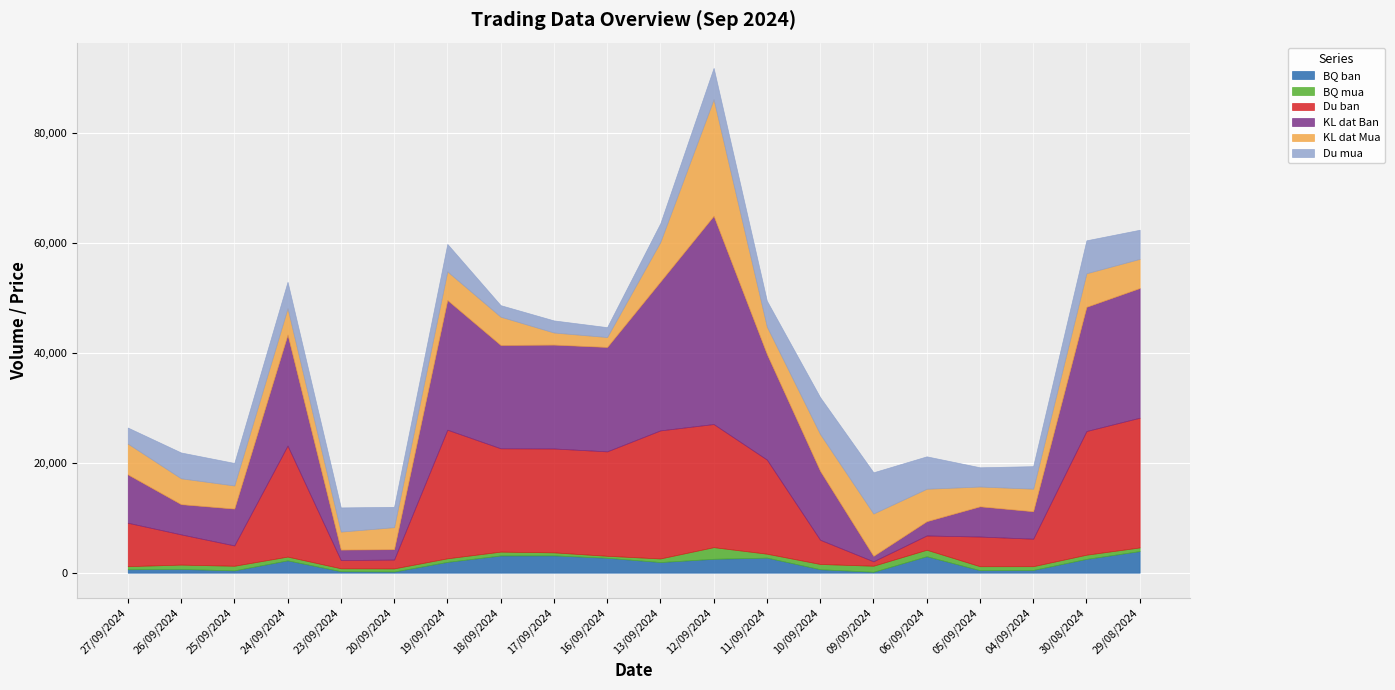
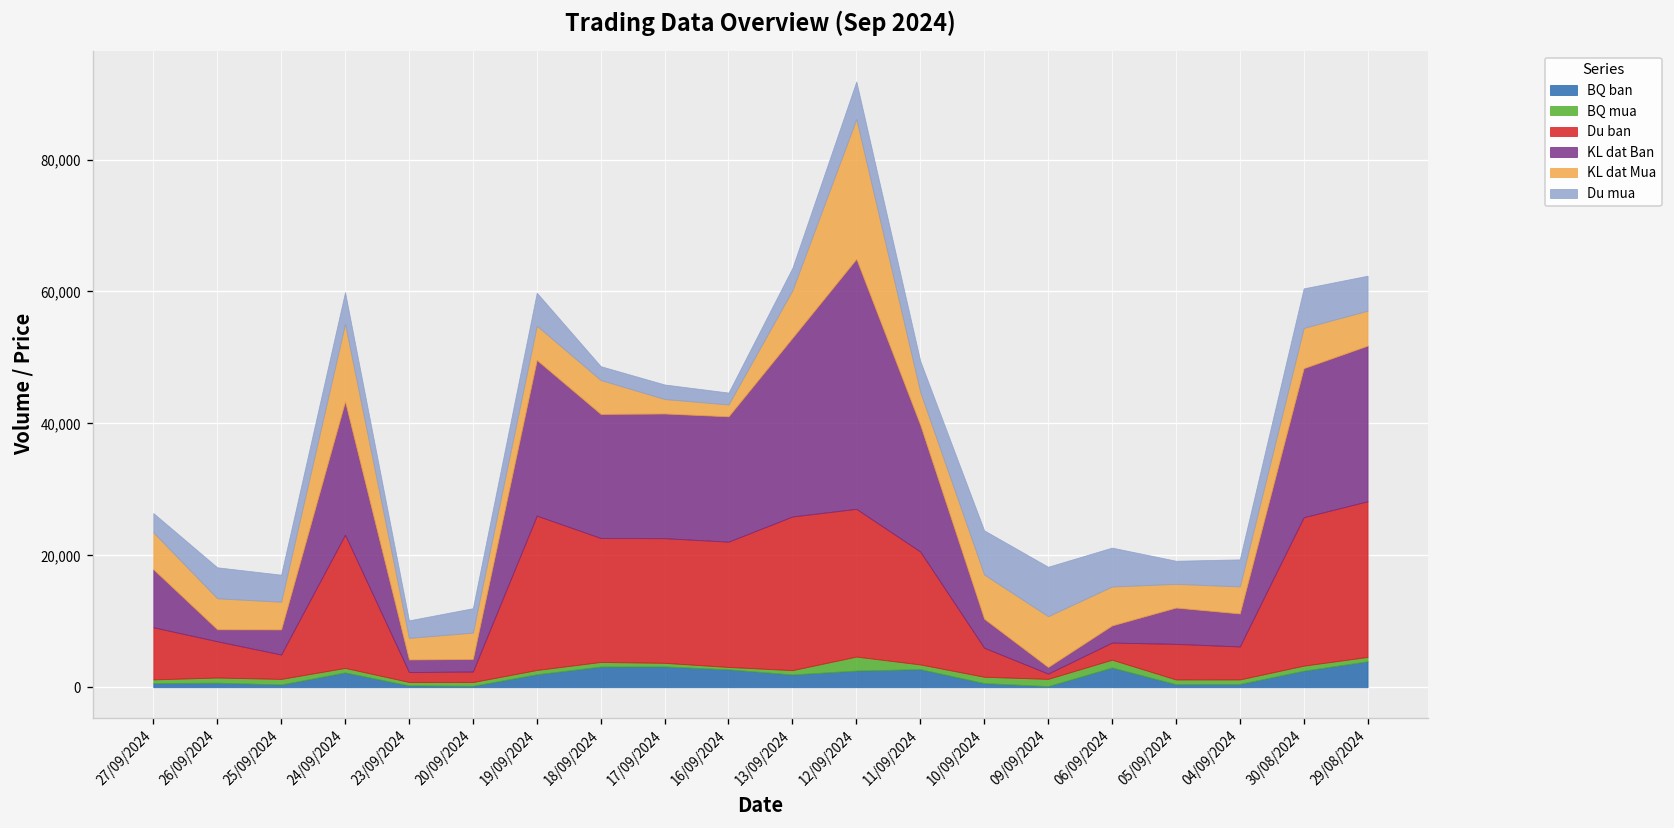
  {
    "BQ ban": {
      "27/09/2024": "1,000",
      "26/09/2024": "1,000",
      "24/09/2024": "2,000",
      "19/09/2024": "2,000",
      "18/09/2024": "3,000",
      "17/09/2024": "3,000",
      "13/09/2024": "2,000",
      "12/09/2024": "3,000",
      "11/09/2024": "3,000",
      "10/09/2024": "1,000",
      "06/09/2024": "3,000",
      "05/09/2024": "0",
      "04/09/2024": "1,000",
      "30/08/2024": "3,000",
      "29/08/2024": "4,000"
    },
    "BQ mua": {
      "27/09/2024": "1,000",
      "26/09/2024": "1,000",
      "25/09/2024": "1,000",
      "24/09/2024": "1,000",
      "23/09/2024": "1,000",
      "20/09/2024": "1,000",
      "19/09/2024": "1,000",
      "18/09/2024": "1,000",
      "17/09/2024": "1,000",
      "13/09/2024": "1,000",
      "12/09/2024": "2,000",
      "11/09/2024": "1,000",
      "10/09/2024": "1,000",
      "09/09/2024": "1,000",
      "06/09/2024": "1,000",
      "05/09/2024": "1,000",
      "04/09/2024": "1,000",
      "30/08/2024": "1,000",
      "29/08/2024": "1,000"
    },
    "Du ban": {
      "27/09/2024": "8,000",
      "26/09/2024": "6,000",
      "25/09/2024": "4,000",
      "24/09/2024": "20,000",
      "23/09/2024": "2,000",
      "20/09/2024": "2,000",
      "19/09/2024": "23,000",
      "18/09/2024": "19,000",
      "17/09/2024": "19,000",
      "16/09/2024": "19,000",
      "13/09/2024": "23,000",
      "12/09/2024": "22,000",
      "11/09/2024": "17,000",
      "10/09/2024": "4,000",
      "09/09/2024": "1,000",
      "06/09/2024": "3,000",
      "05/09/2024": "5,000",
      "04/09/2024": "5,000",
      "30/08/2024": "23,000",
      "29/08/2024": "24,000"
    },
    "KL dat Ban": {
      "27/09/2024": "9,000",
-     "26/09/2024": "6,000",
-     "25/09/2024": "7,000",
+     "26/09/2024": "2,000",
+     "25/09/2024": "4,000",
      "24/09/2024": "20,000",
      "23/09/2024": "2,000",
      "20/09/2024": "2,000",
      "19/09/2024": "24,000",
      "18/09/2024": "19,000",
      "17/09/2024": "19,000",
      "16/09/2024": "19,000",
      "13/09/2024": "27,000",
      "12/09/2024": "38,000",
      "11/09/2024": "19,000",
-     "10/09/2024": "13,000",
+     "10/09/2024": "4,000",
      "09/09/2024": "1,000",
      "06/09/2024": "3,000",
      "05/09/2024": "6,000",
      "04/09/2024": "5,000",
      "30/08/2024": "23,000",
      "29/08/2024": "24,000"
    },
    "KL dat Mua": {
      "27/09/2024": "6,000",
      "26/09/2024": "5,000",
      "25/09/2024": "4,000",
-     "24/09/2024": "5,000",
+     "24/09/2024": "12,000",
      "23/09/2024": "3,000",
      "20/09/2024": "4,000",
      "19/09/2024": "5,000",
      "18/09/2024": "5,000",
      "17/09/2024": "2,000",
      "16/09/2024": "2,000",
      "13/09/2024": "7,000",
      "12/09/2024": "21,000",
      "11/09/2024": "5,000",
      "10/09/2024": "7,000",
      "09/09/2024": "8,000",
      "06/09/2024": "6,000",
      "05/09/2024": "4,000",
      "04/09/2024": "4,000",
      "30/08/2024": "6,000",
      "29/08/2024": "5,000"
    },
    "Du mua": {
      "27/09/2024": "3,000",
      "26/09/2024": "5,000",
      "25/09/2024": "4,000",
      "24/09/2024": "5,000",
-     "23/09/2024": "4,000",
+     "23/09/2024": "3,000",
      "20/09/2024": "4,000",
      "19/09/2024": "5,000",
      "18/09/2024": "2,000",
      "17/09/2024": "2,000",
      "16/09/2024": "2,000",
      "13/09/2024": "3,000",
      "12/09/2024": "6,000",
      "11/09/2024": "5,000",
      "10/09/2024": "7,000",
      "09/09/2024": "8,000",
      "06/09/2024": "6,000",
      "05/09/2024": "4,000",
      "04/09/2024": "4,000",
      "30/08/2024": "6,000",
      "29/08/2024": "5,000"
    }
  }
